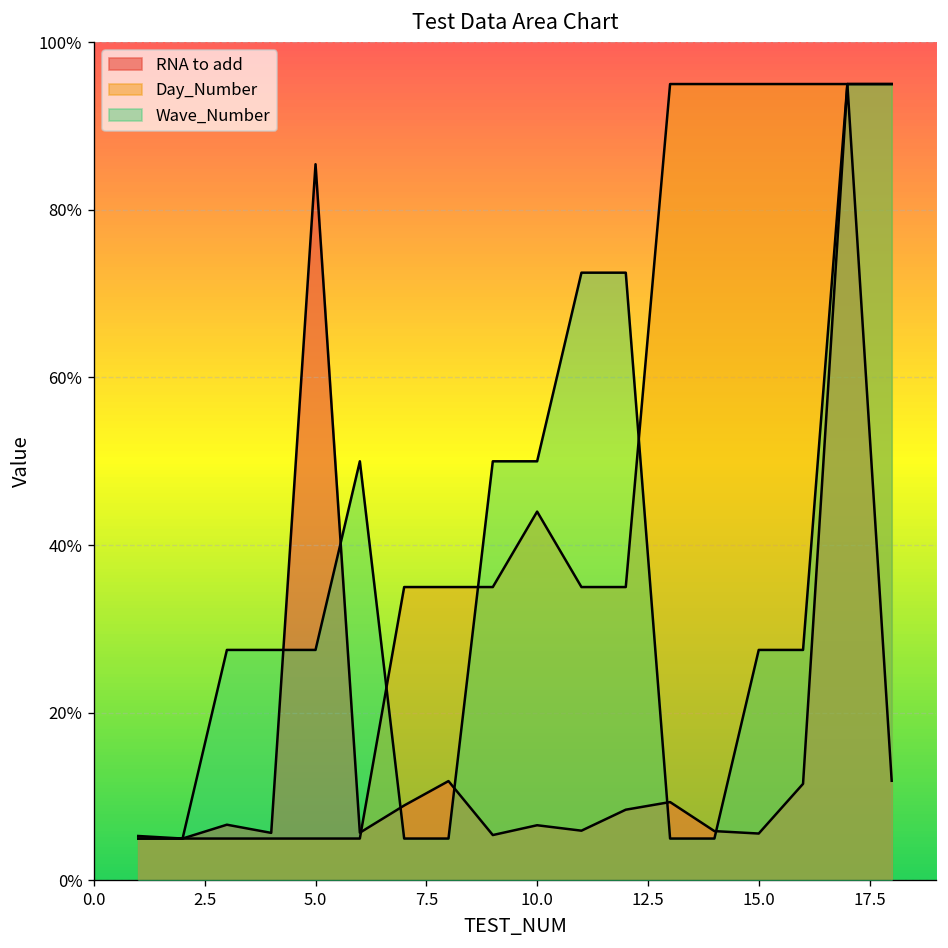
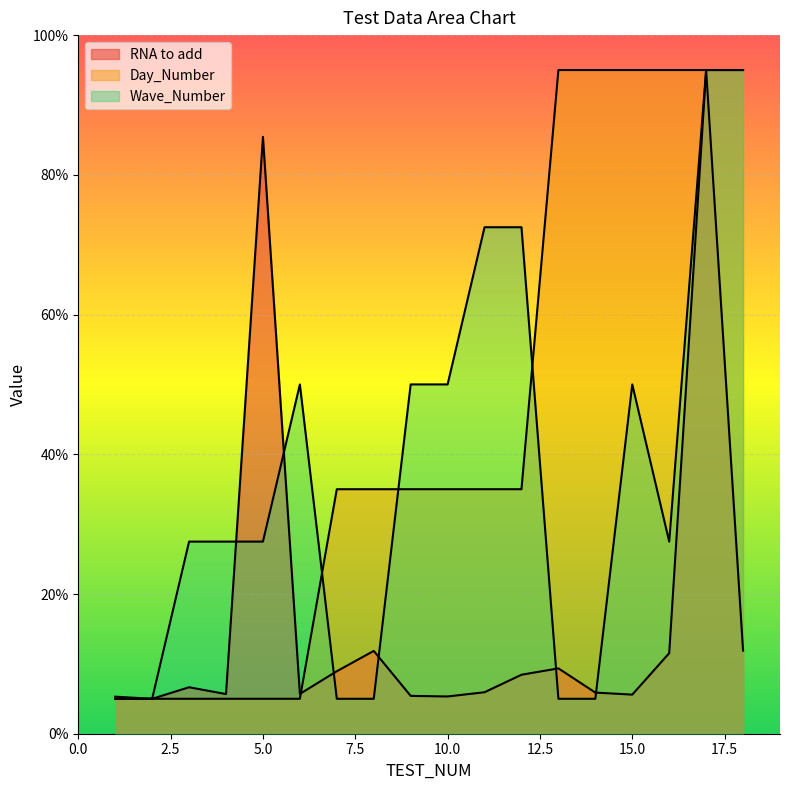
  {
    "RNA to add": {
      "5.0": "85%",
-     "10.0": "7%",
+     "10.0": "5%",
      "15.0": "6%"
    },
    "Day_Number": {
      "5.0": "5%",
-     "10.0": "44%",
+     "10.0": "35%",
      "15.0": "95%"
    },
    "Wave_Number": {
      "5.0": "28%",
      "10.0": "50%",
-     "15.0": "28%"
+     "15.0": "50%"
    }
  }
